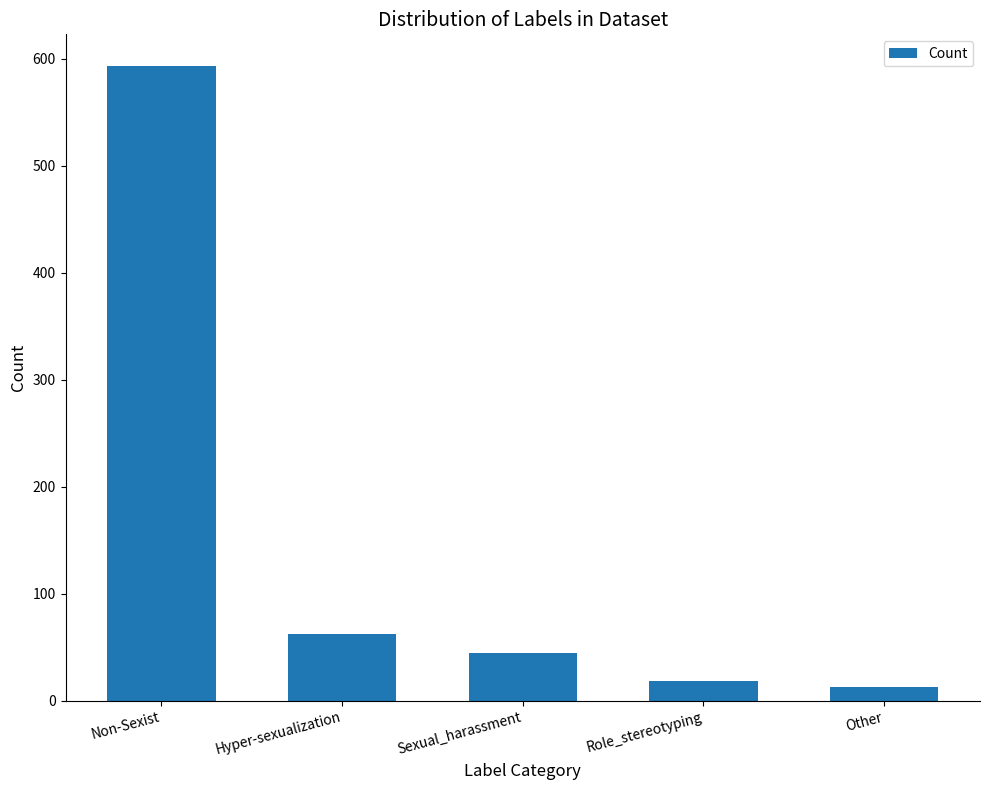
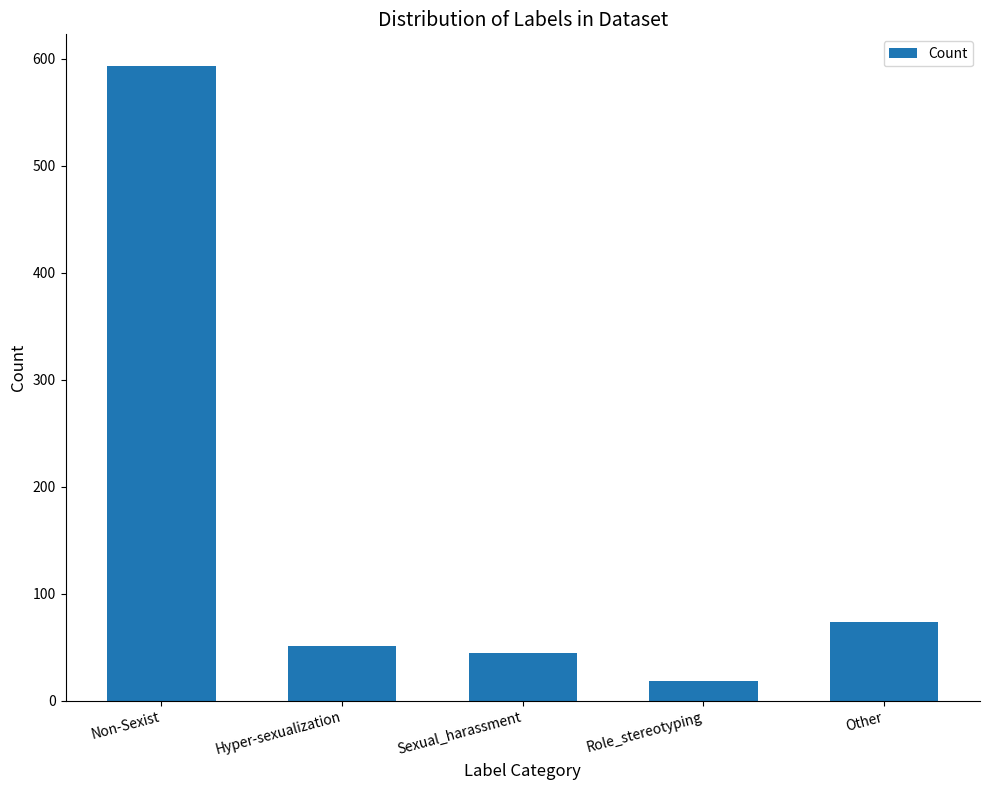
  {
    "Non-Sexist": 593,
-   "Hyper-sexualization": 62,
+   "Hyper-sexualization": 51,
    "Sexual_harassment": 45,
    "Role_stereotyping": 18,
-   "Other": 13
+   "Other": 74
  }
